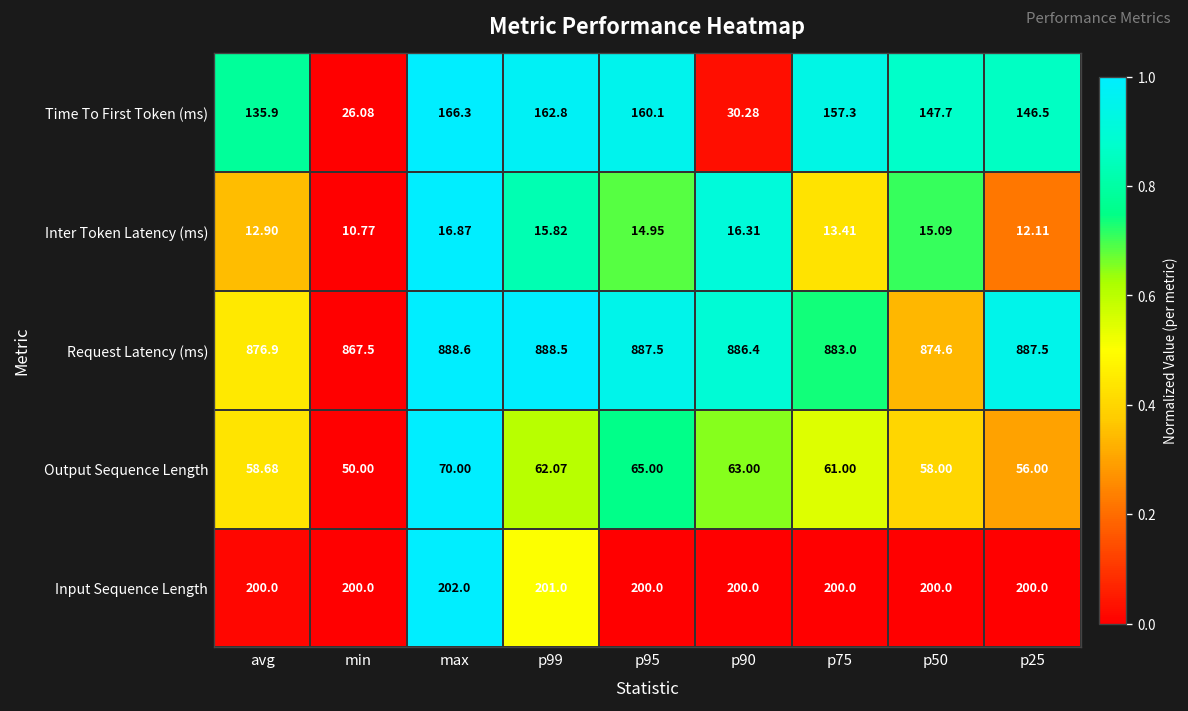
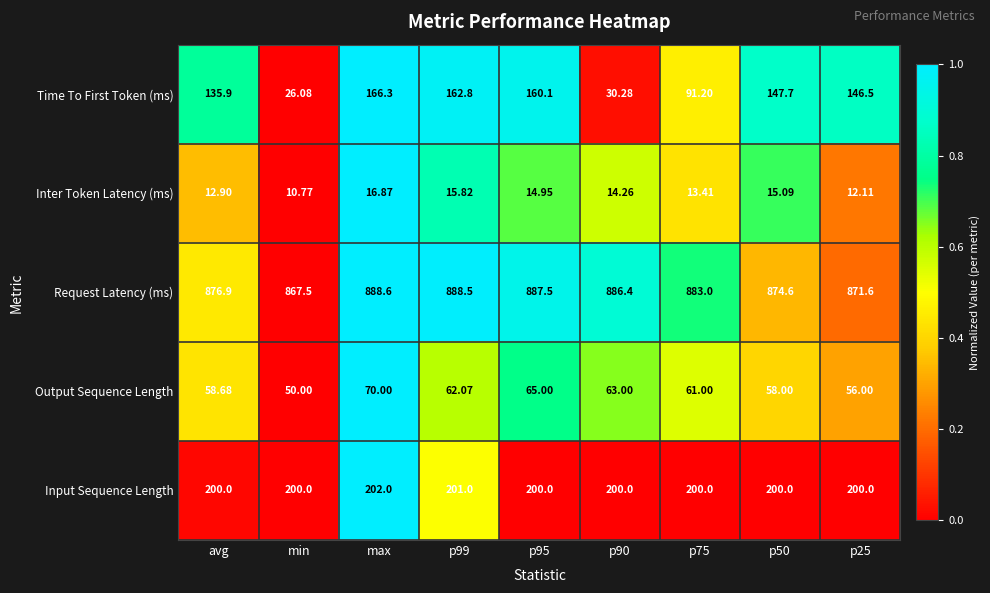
  {
    "Time To First Token (ms)": {
      "avg": 135.9,
      "min": 26.08,
      "max": 166.3,
      "p99": 162.8,
      "p95": 160.1,
      "p90": 30.28,
-     "p75": 157.3,
+     "p75": 91.20,
      "p50": 147.7,
      "p25": 146.5
    },
    "Inter Token Latency (ms)": {
      "avg": 12.90,
      "min": 10.77,
      "max": 16.87,
      "p99": 15.82,
      "p95": 14.95,
-     "p90": 16.31,
+     "p90": 14.26,
      "p75": 13.41,
      "p50": 15.09,
      "p25": 12.11
    },
    "Request Latency (ms)": {
      "avg": 876.9,
      "min": 867.5,
      "max": 888.6,
      "p99": 888.5,
      "p95": 887.5,
      "p90": 886.4,
      "p75": 883.0,
      "p50": 874.6,
-     "p25": 887.5
+     "p25": 871.6
    },
    "Output Sequence Length": {
      "avg": 58.68,
      "min": 50.00,
      "max": 70.00,
      "p99": 62.07,
      "p95": 65.00,
      "p90": 63.00,
      "p75": 61.00,
      "p50": 58.00,
      "p25": 56.00
    },
    "Input Sequence Length": {
      "avg": 200.0,
      "min": 200.0,
      "max": 202.0,
      "p99": 201.0,
      "p95": 200.0,
      "p90": 200.0,
      "p75": 200.0,
      "p50": 200.0,
      "p25": 200.0
    }
  }
